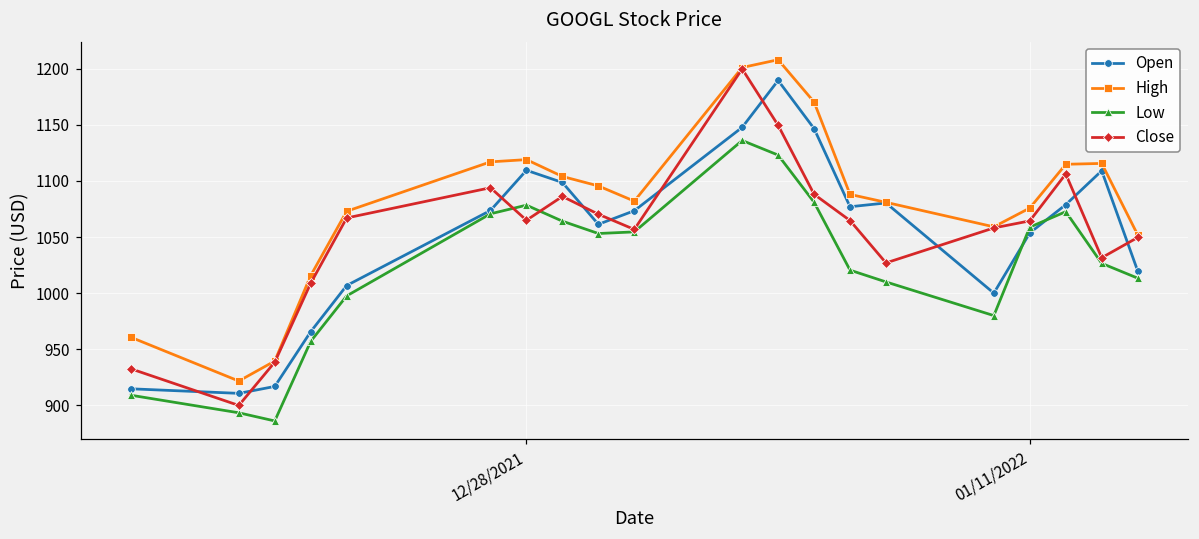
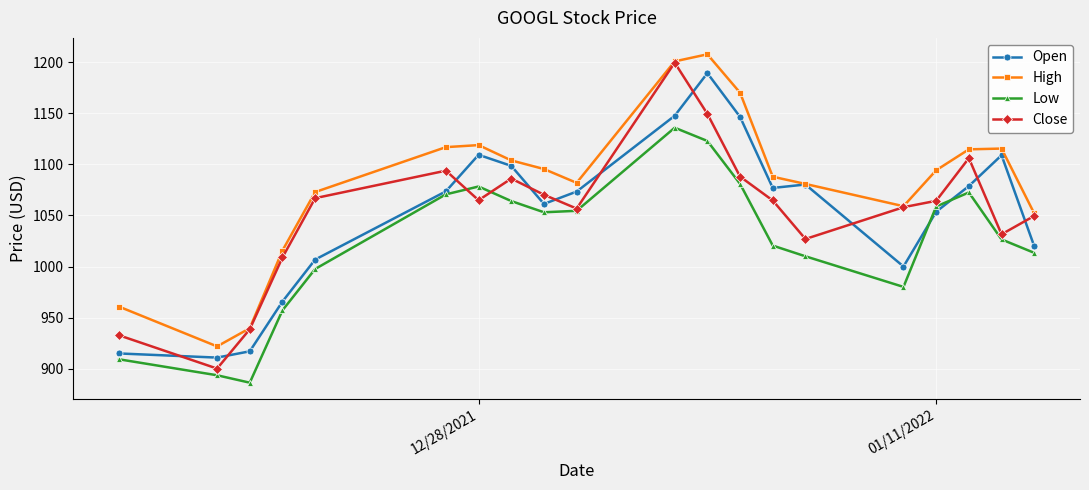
  {
    "Open": {
      "12/28/2021": 1109,
      "01/11/2022": 1054
    },
    "High": {
      "12/28/2021": 1119,
-     "01/11/2022": 1076
+     "01/11/2022": 1094
    },
    "Low": {
      "12/28/2021": 1078,
      "01/11/2022": 1059
    },
    "Close": {
      "12/28/2021": 1065,
      "01/11/2022": 1064
    }
  }
